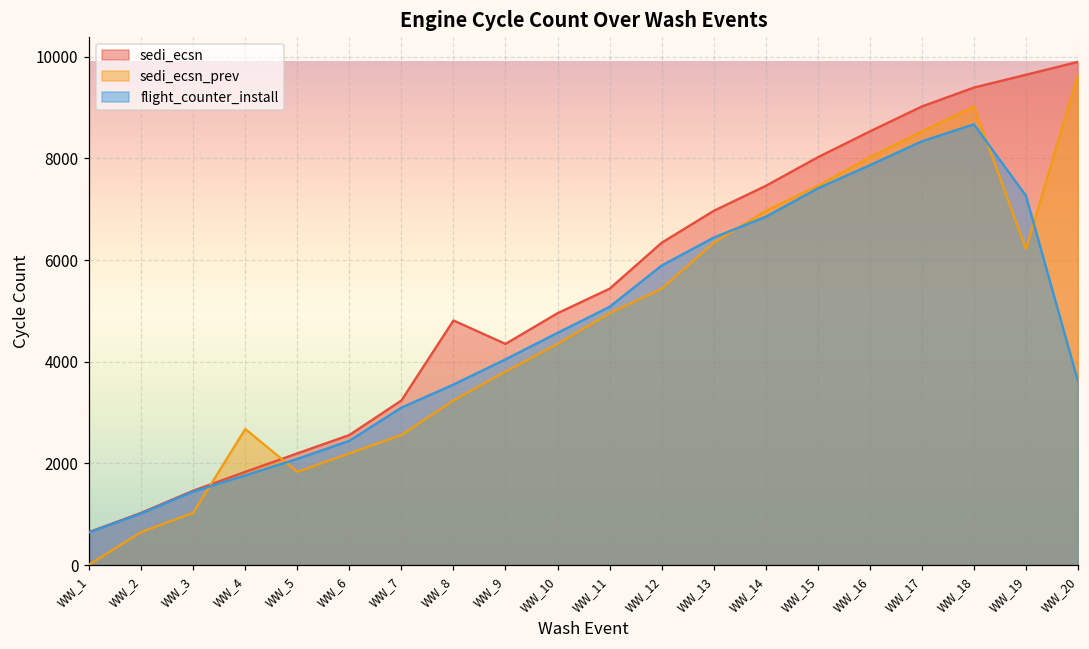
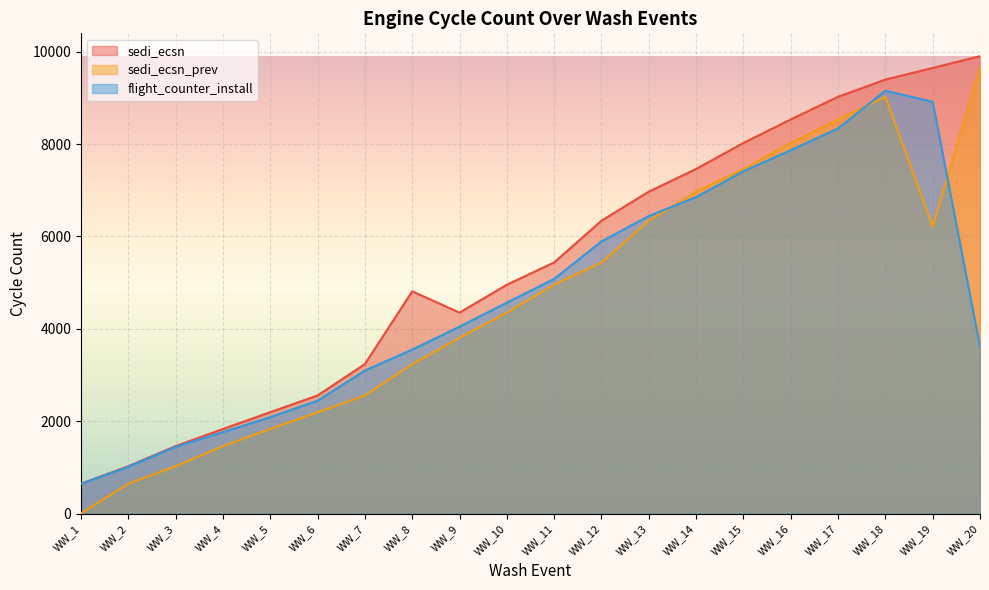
  {
    "sedi_ecsn": {
      "WW_4": 1800,
      "WW_5": 2200,
      "WW_6": 2600,
      "WW_7": 3200,
      "WW_8": 4800,
      "WW_9": 4400,
      "WW_10": 5000,
      "WW_11": 5400,
      "WW_12": 6300,
      "WW_13": 7000,
      "WW_14": 7500,
      "WW_15": 8000,
      "WW_16": 8500,
      "WW_17": 9000,
      "WW_18": 9400,
      "WW_19": 9600,
      "WW_20": 9900
    },
    "sedi_ecsn_prev": {
      "WW_1": 0,
      "WW_2": 700,
      "WW_3": 1000,
-     "WW_4": 2700,
+     "WW_4": 1500,
      "WW_5": 1800,
      "WW_6": 2200,
      "WW_7": 2600,
      "WW_8": 3200,
      "WW_9": 3800,
      "WW_10": 4400,
      "WW_11": 5000,
      "WW_12": 5400,
      "WW_13": 6300,
      "WW_14": 7000,
      "WW_16": 8000,
      "WW_17": 8500,
      "WW_18": 9000,
      "WW_19": 6200,
      "WW_20": 9600
    },
    "flight_counter_install": {
      "WW_4": 1800,
      "WW_5": 2100,
      "WW_6": 2400,
      "WW_7": 3100,
      "WW_8": 3600,
      "WW_9": 4000,
      "WW_10": 4600,
      "WW_11": 5100,
      "WW_12": 5900,
      "WW_13": 6400,
      "WW_14": 6900,
      "WW_16": 7900,
      "WW_17": 8300,
-     "WW_18": 8700,
-     "WW_19": 7300,
+     "WW_18": 9200,
+     "WW_19": 8900,
      "WW_20": 3600
    }
  }
